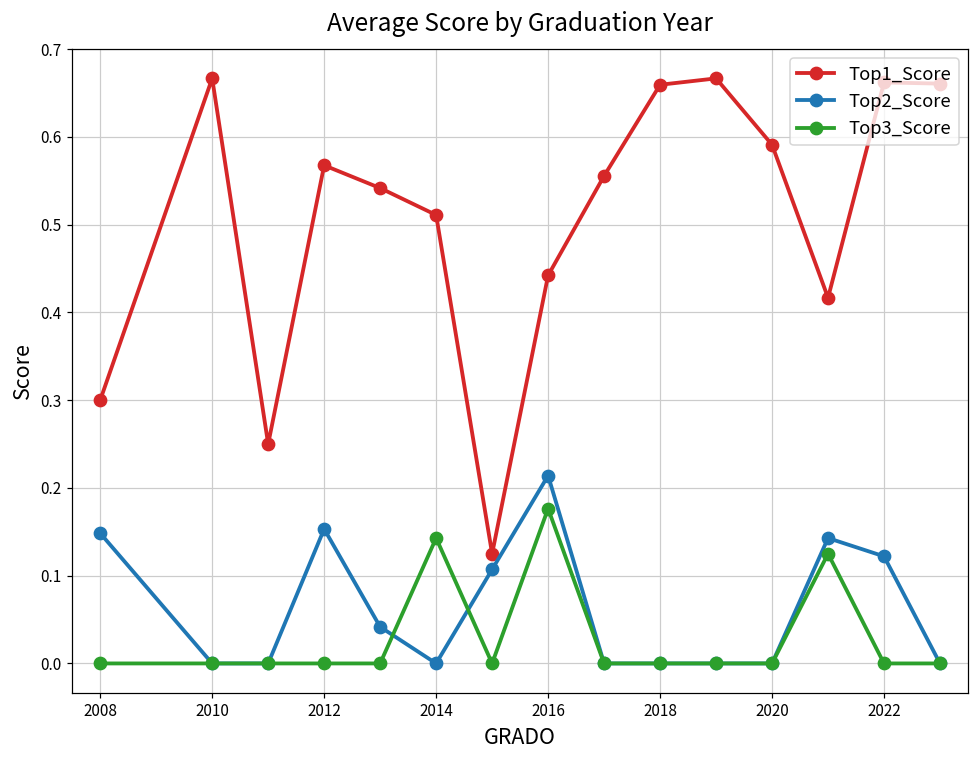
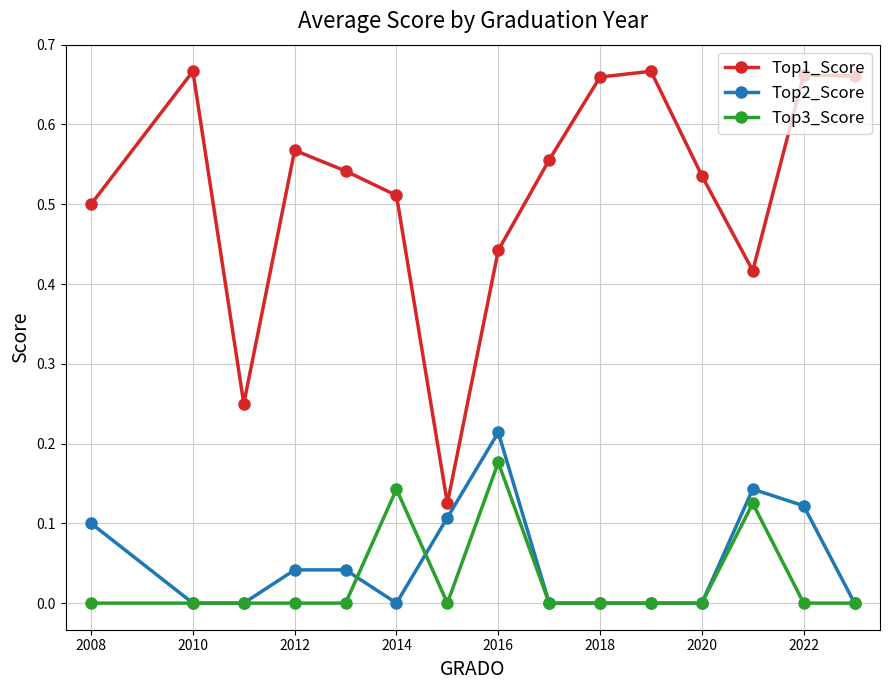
  {
    "Top1_Score": {
-     "2008": 0.3,
+     "2008": 0.5,
      "2010": 0.67,
      "2012": 0.57,
      "2014": 0.51,
      "2016": 0.44,
      "2018": 0.66,
-     "2020": 0.59
+     "2020": 0.54
    },
    "Top2_Score": {
-     "2008": 0.15,
-     "2012": 0.15,
+     "2008": 0.10,
+     "2012": 0.04,
      "2014": 0.00,
      "2016": 0.21,
      "2022": 0.12
    },
    "Top3_Score": {
      "2008": 0.00,
      "2012": 0.00,
      "2014": 0.14,
      "2016": 0.18,
      "2022": 0.00
    }
  }
